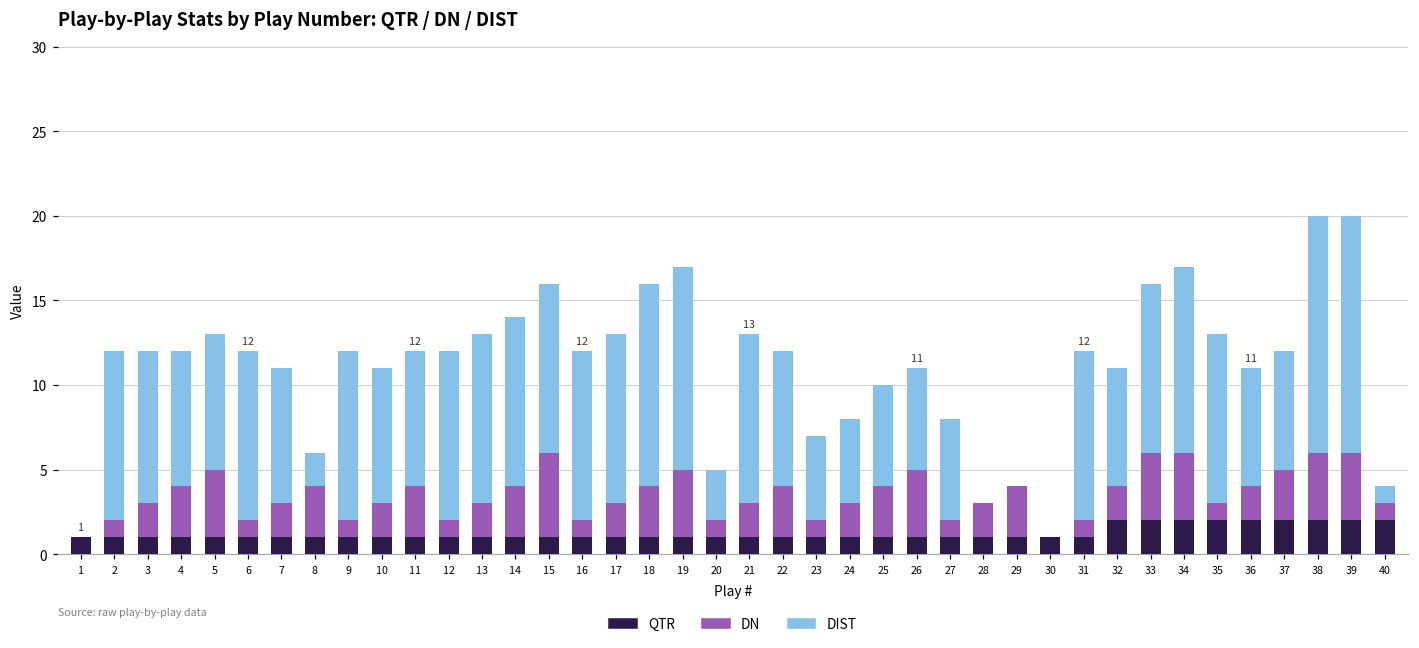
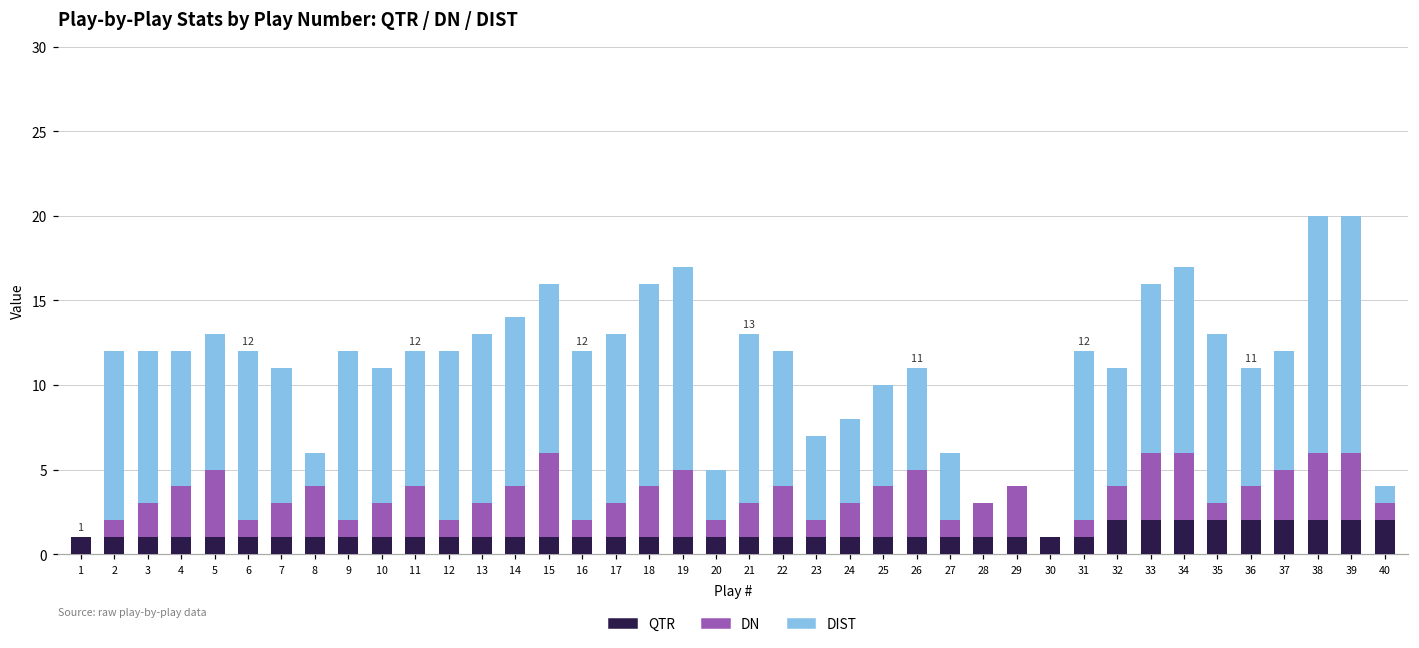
  {
    "QTR": {
      "1": 1
    },
    "DIST": {
-     "27": 6
+     "27": 4
    }
  }
